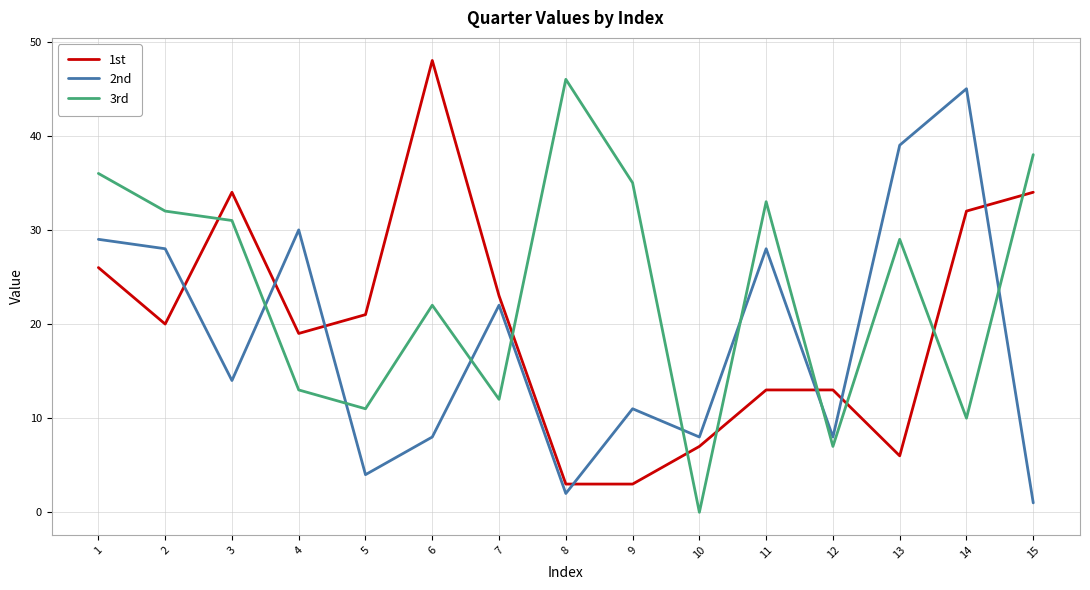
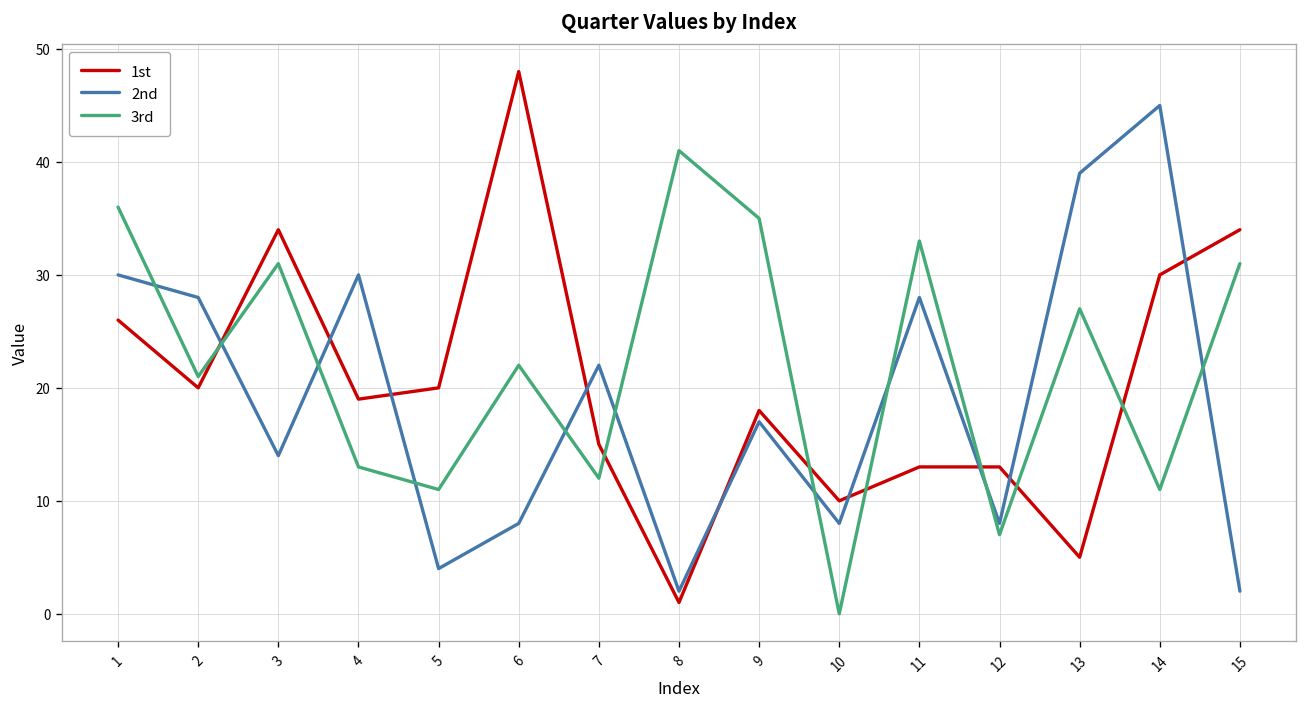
  {
    "1st": {
      "1": 26,
      "2": 20,
      "3": 34,
      "4": 19,
-     "5": 21,
+     "5": 20,
      "6": 48,
-     "7": 23,
-     "8": 3,
-     "9": 3,
-     "10": 7,
+     "7": 15,
+     "8": 1,
+     "9": 18,
+     "10": 10,
      "11": 13,
      "12": 13,
-     "13": 6,
-     "14": 32,
+     "13": 5,
+     "14": 30,
      "15": 34
    },
    "2nd": {
-     "1": 29,
+     "1": 30,
      "2": 28,
      "3": 14,
      "4": 30,
      "5": 4,
      "6": 8,
      "7": 22,
      "8": 2,
-     "9": 11,
+     "9": 17,
      "10": 8,
      "11": 28,
      "12": 8,
      "13": 39,
      "14": 45,
-     "15": 1
+     "15": 2
    },
    "3rd": {
      "1": 36,
-     "2": 32,
+     "2": 21,
      "3": 31,
      "4": 13,
      "5": 11,
      "6": 22,
      "7": 12,
-     "8": 46,
+     "8": 41,
      "9": 35,
      "10": 0,
      "11": 33,
      "12": 7,
-     "13": 29,
-     "14": 10,
-     "15": 38
+     "13": 27,
+     "14": 11,
+     "15": 31
    }
  }
